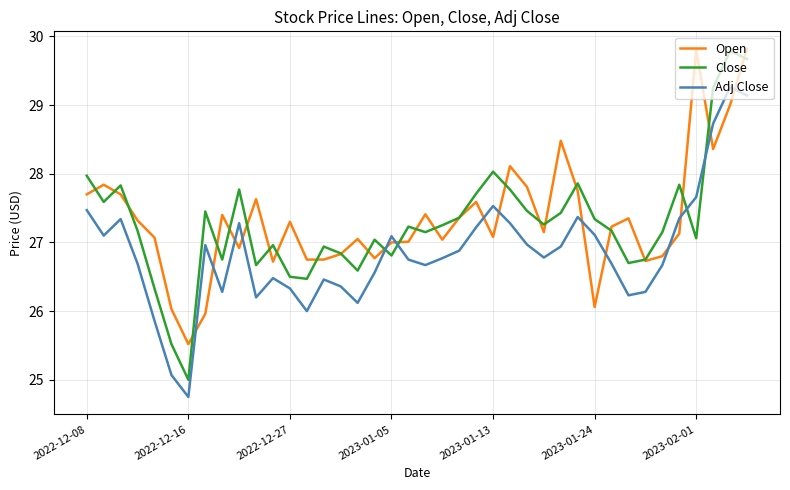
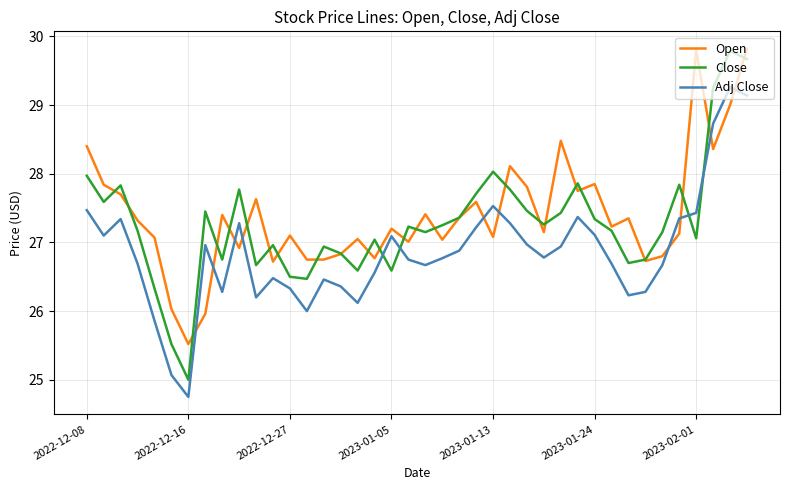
  {
    "Open": {
-     "2022-12-08": 27.7,
+     "2022-12-08": 28.4,
      "2022-12-16": 25.5,
-     "2022-12-27": 27.3,
-     "2023-01-05": 27.0,
+     "2022-12-27": 27.1,
+     "2023-01-05": 27.2,
      "2023-01-13": 27.1,
-     "2023-01-24": 26.1
+     "2023-01-24": 27.9
    },
    "Close": {
      "2022-12-08": 28.0,
      "2022-12-16": 25.0,
      "2022-12-27": 26.5,
-     "2023-01-05": 26.8,
+     "2023-01-05": 26.6,
      "2023-01-13": 28.0,
      "2023-01-24": 27.3,
      "2023-02-01": 27.1
    },
    "Adj Close": {
      "2022-12-08": 27.5,
      "2022-12-16": 24.8,
      "2022-12-27": 26.3,
      "2023-01-05": 27.1,
      "2023-01-13": 27.5,
      "2023-01-24": 27.1,
-     "2023-02-01": 27.7
+     "2023-02-01": 27.4
    }
  }
